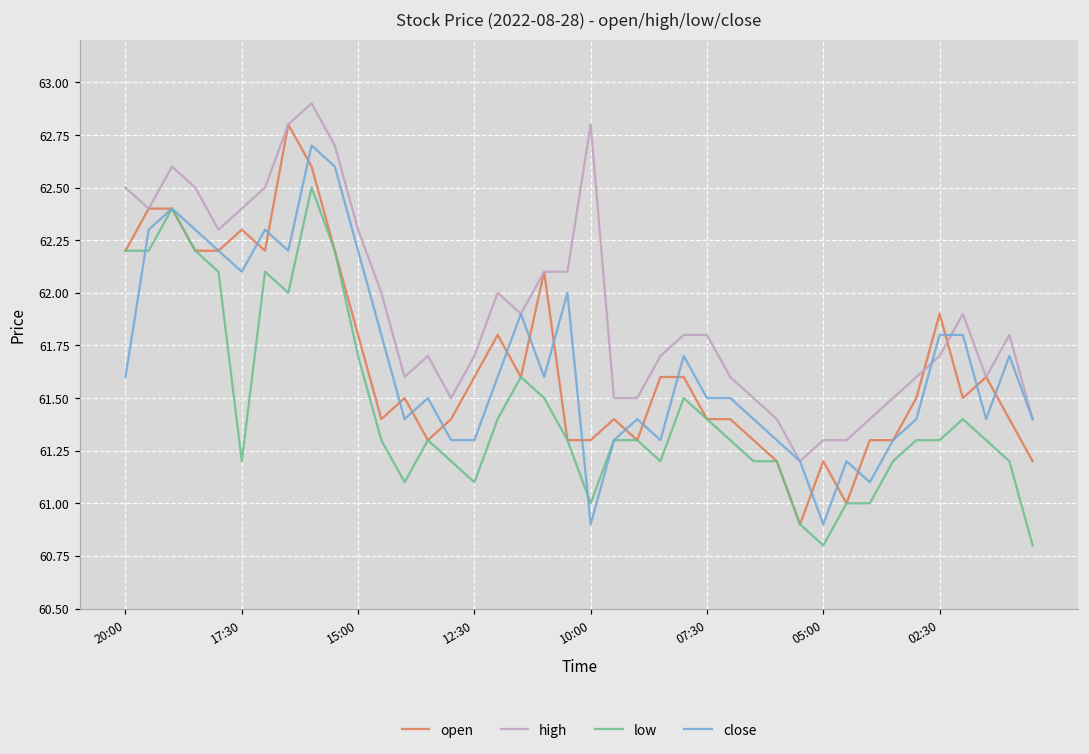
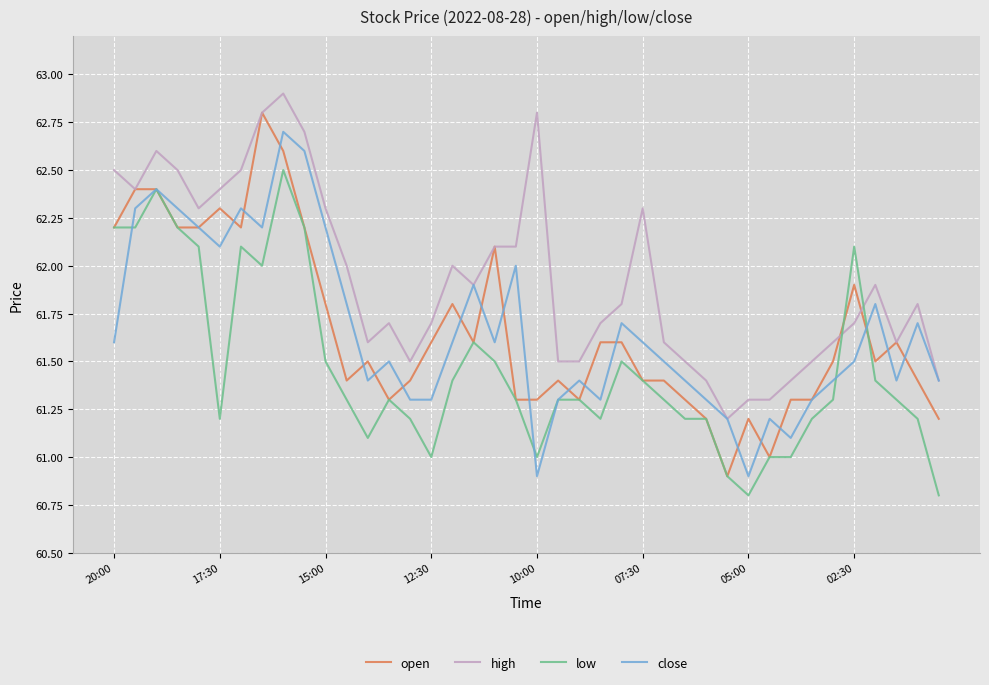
  {
    "open": {
      "17:30": 62.3,
      "15:00": 61.8,
      "12:30": 61.6,
      "10:00": 61.3,
      "05:00": 61.2,
      "02:30": 61.9
    },
    "high": {
      "20:00": 62.5,
      "17:30": 62.4,
      "15:00": 62.3,
      "12:30": 61.7,
      "10:00": 62.8,
-     "07:30": 61.8,
+     "07:30": 62.3,
      "05:00": 61.3,
      "02:30": 61.7
    },
    "low": {
      "17:30": 61.2,
-     "15:00": 61.7,
-     "12:30": 61.1,
+     "15:00": 61.5,
+     "12:30": 61.0,
      "10:00": 61.0,
      "05:00": 60.8,
-     "02:30": 61.3
+     "02:30": 62.1
    },
    "close": {
      "20:00": 61.6,
      "17:30": 62.1,
      "15:00": 62.2,
      "12:30": 61.3,
      "10:00": 60.9,
-     "07:30": 61.5,
+     "07:30": 61.6,
      "05:00": 60.9,
-     "02:30": 61.8
+     "02:30": 61.5
    }
  }
